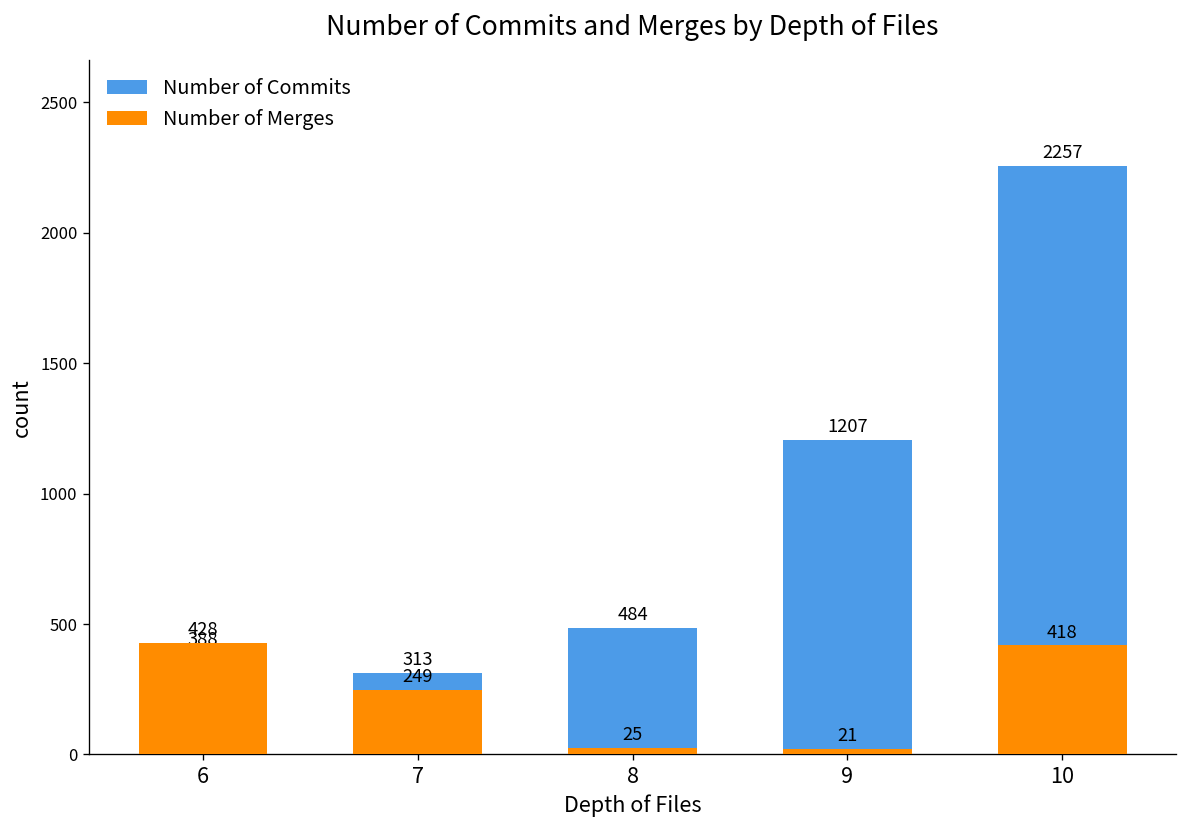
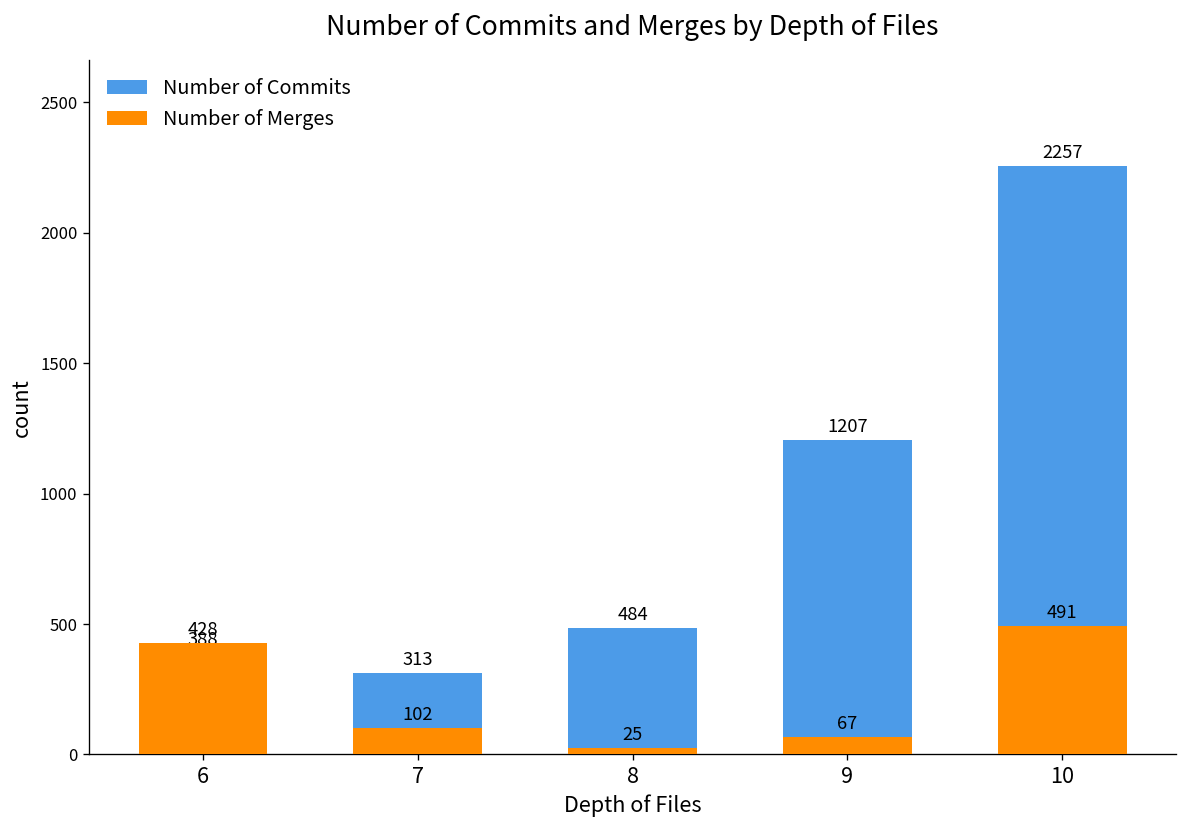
  {
    "Number of Commits": {
      "7": 313,
      "8": 484,
      "9": 1207,
      "10": 2257
    },
    "Number of Merges": {
-     "7": 249,
-     "9": 21,
-     "10": 418
+     "7": 102,
+     "9": 67,
+     "10": 491
    }
  }
